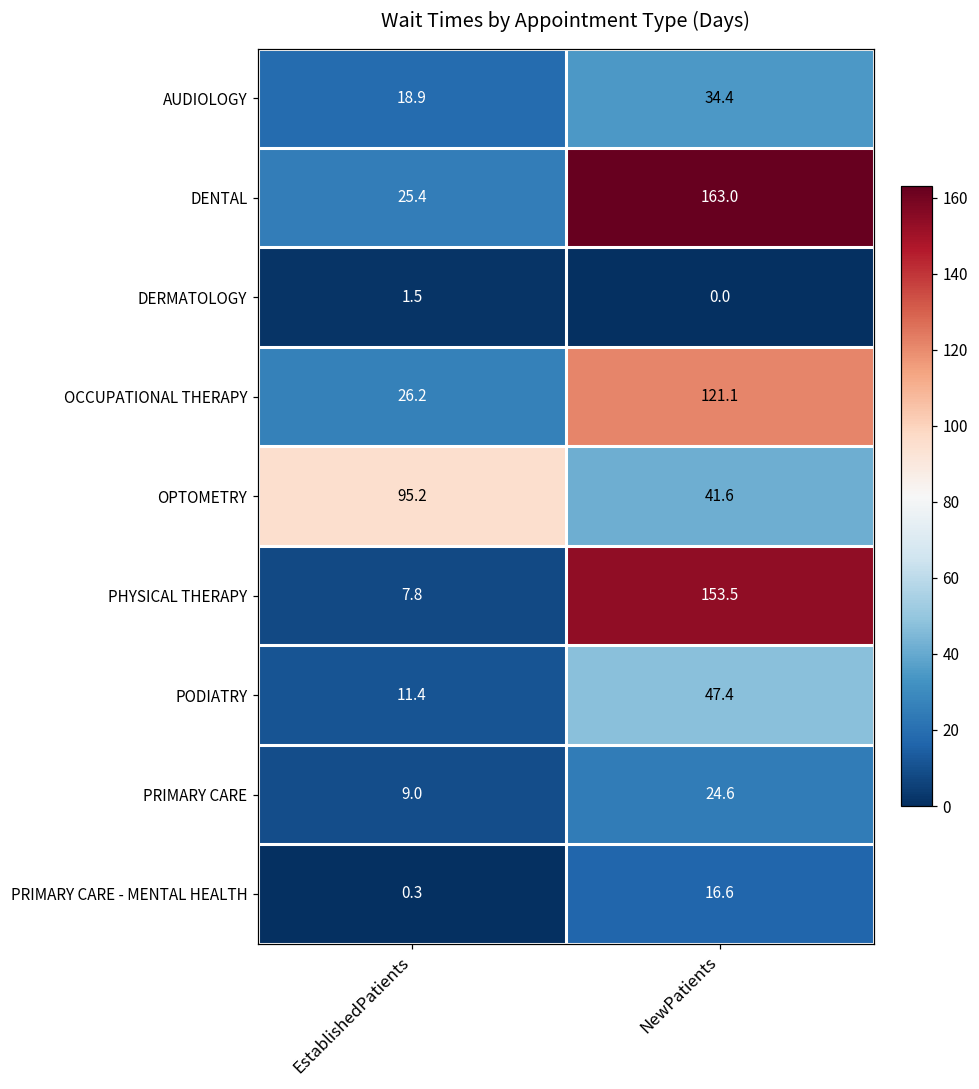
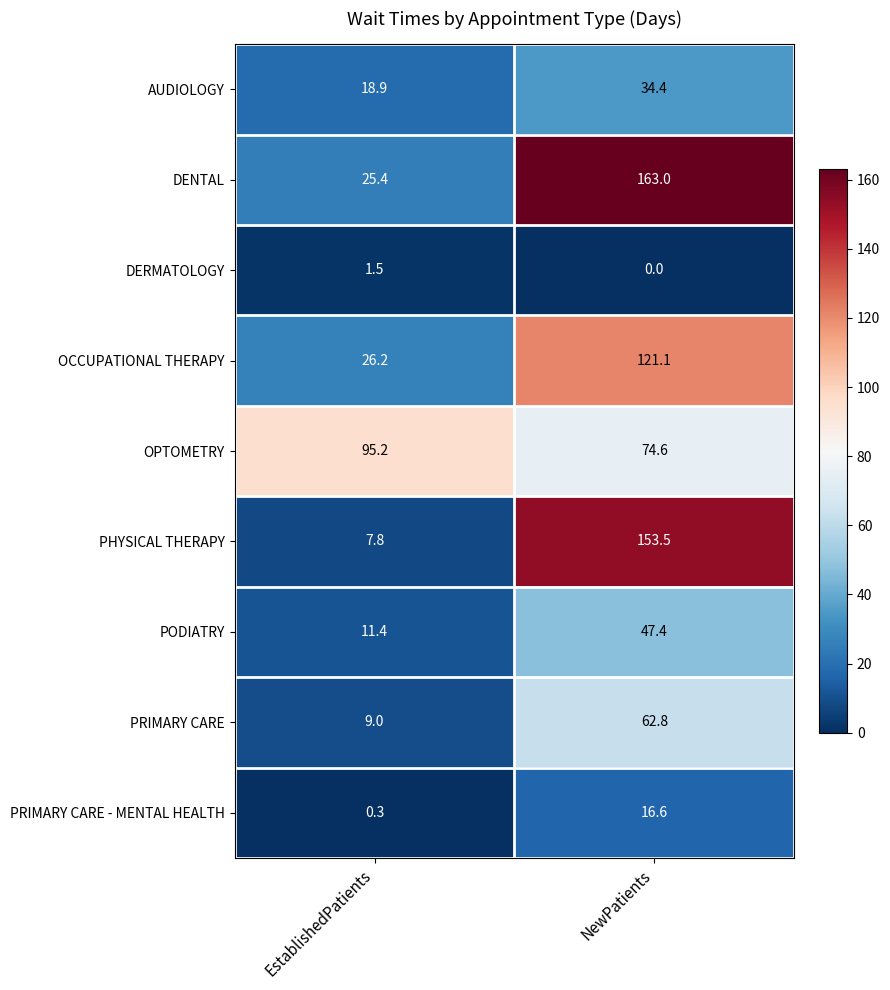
  {
    "AUDIOLOGY": {
      "EstablishedPatients": 18.9,
      "NewPatients": 34.4
    },
    "DENTAL": {
      "EstablishedPatients": 25.4,
      "NewPatients": 163.0
    },
    "DERMATOLOGY": {
      "EstablishedPatients": 1.5,
      "NewPatients": 0.0
    },
    "OCCUPATIONAL THERAPY": {
      "EstablishedPatients": 26.2,
      "NewPatients": 121.1
    },
    "OPTOMETRY": {
      "EstablishedPatients": 95.2,
-     "NewPatients": 41.6
+     "NewPatients": 74.6
    },
    "PHYSICAL THERAPY": {
      "EstablishedPatients": 7.8,
      "NewPatients": 153.5
    },
    "PODIATRY": {
      "EstablishedPatients": 11.4,
      "NewPatients": 47.4
    },
    "PRIMARY CARE": {
      "EstablishedPatients": 9.0,
-     "NewPatients": 24.6
+     "NewPatients": 62.8
    },
    "PRIMARY CARE - MENTAL HEALTH": {
      "EstablishedPatients": 0.3,
      "NewPatients": 16.6
    }
  }
